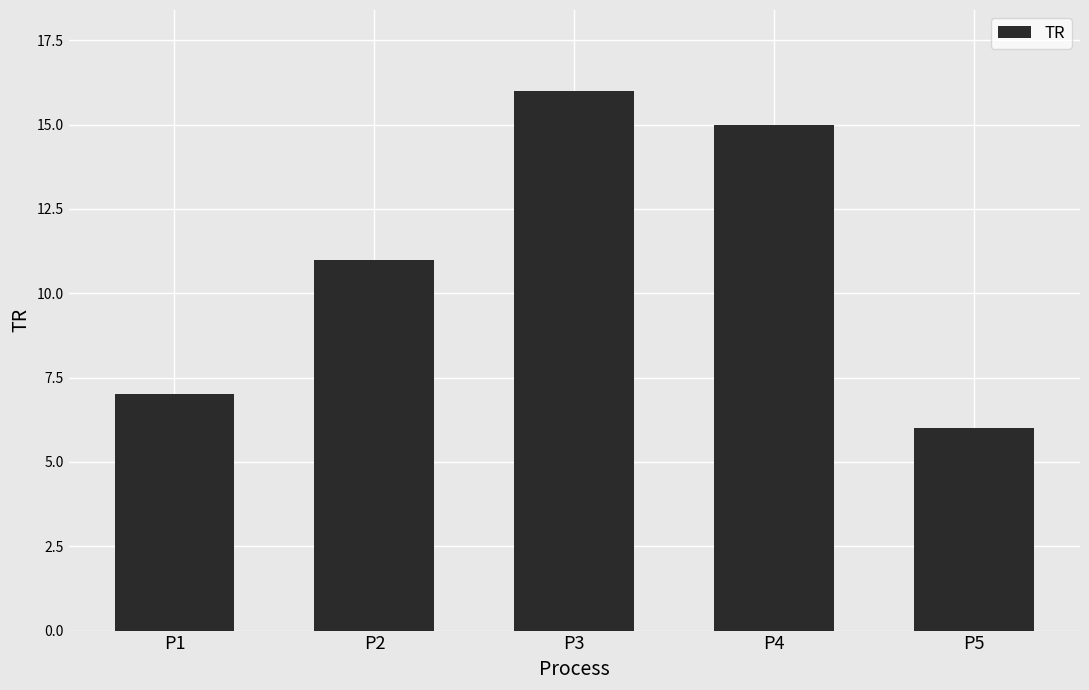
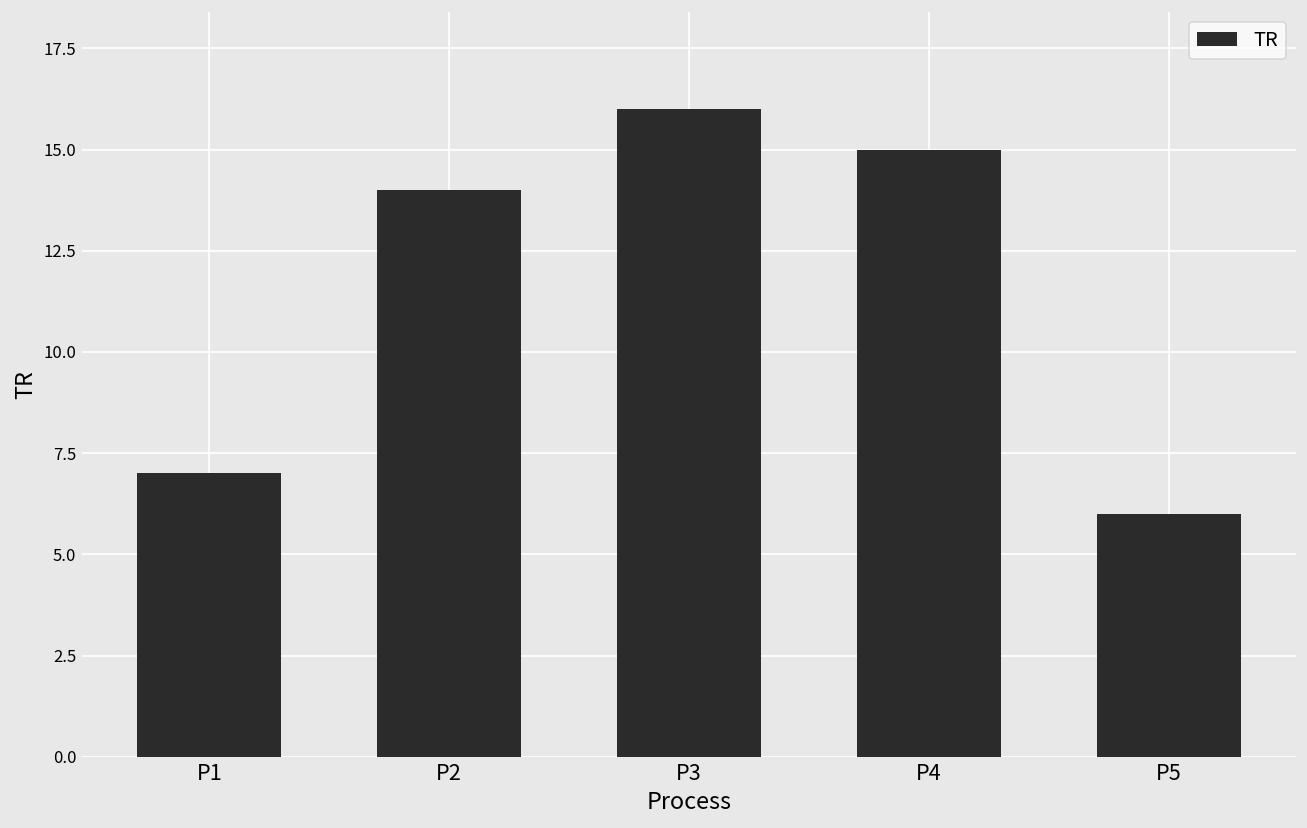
  {
    "P1": 7,
-   "P2": 11,
+   "P2": 14,
    "P3": 16,
    "P4": 15,
    "P5": 6
  }
